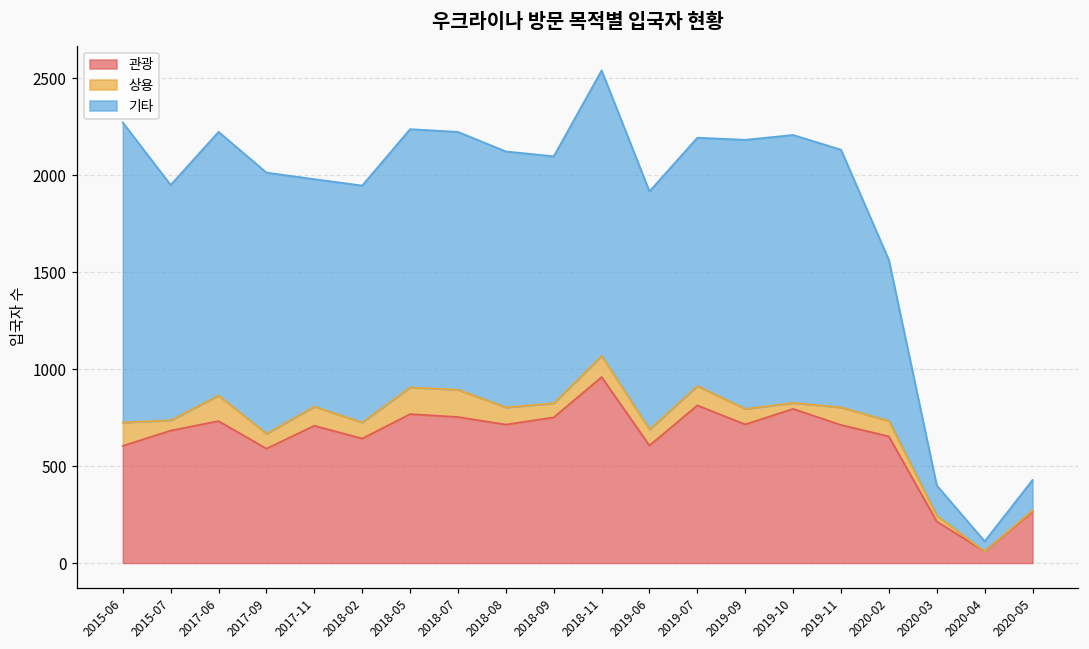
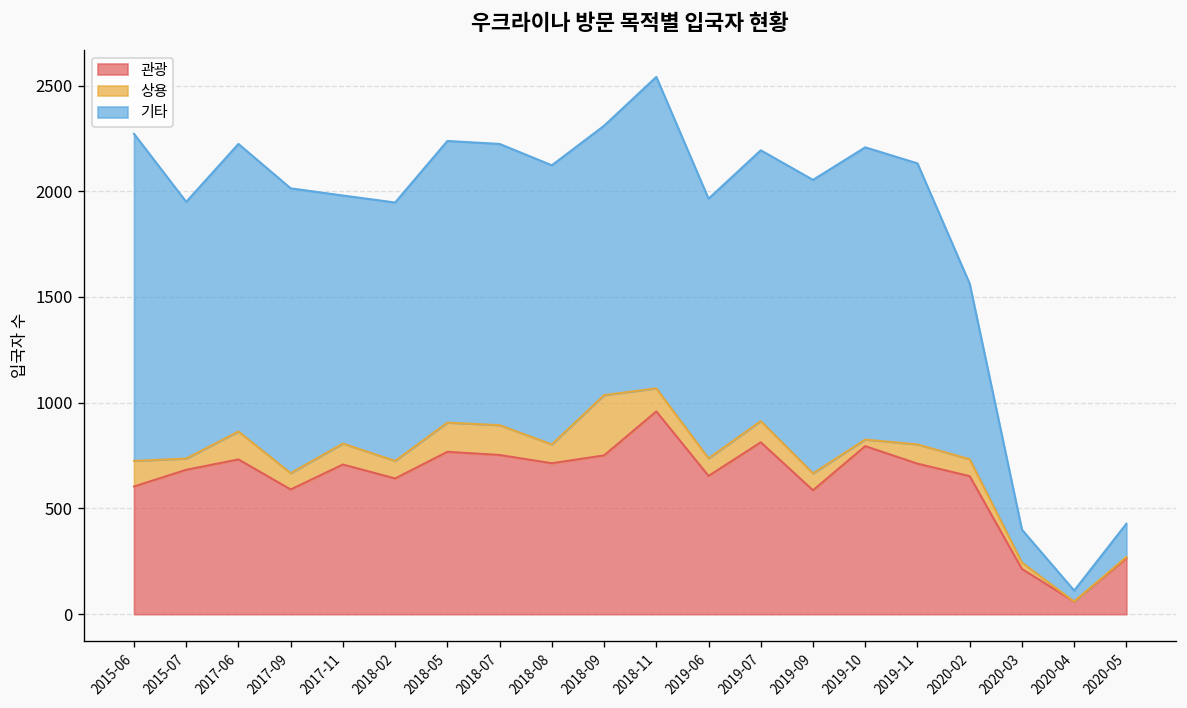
  {
    "관광": {
      "2015-06": 600,
      "2015-07": 680,
      "2017-06": 730,
      "2017-09": 590,
      "2017-11": 710,
      "2018-02": 640,
      "2018-05": 770,
      "2018-07": 750,
      "2018-08": 710,
      "2018-09": 750,
      "2018-11": 960,
-     "2019-06": 610,
+     "2019-06": 650,
      "2019-07": 810,
-     "2019-09": 720,
+     "2019-09": 590,
      "2019-10": 800,
      "2019-11": 710,
      "2020-02": 650,
      "2020-03": 210
    },
    "상용": {
      "2015-06": 120,
      "2015-07": 50,
      "2017-06": 130,
      "2017-09": 80,
      "2017-11": 100,
      "2018-02": 80,
      "2018-05": 140,
      "2018-07": 140,
      "2018-08": 90,
-     "2018-09": 70,
+     "2018-09": 290,
      "2018-11": 110,
      "2019-06": 80,
      "2019-07": 100,
      "2019-09": 80,
      "2019-10": 30,
      "2019-11": 90,
      "2020-02": 80,
      "2020-03": 30
    },
    "기타": {
      "2015-06": 1550,
      "2015-07": 1210,
      "2017-06": 1360,
      "2017-09": 1350,
      "2017-11": 1170,
      "2018-02": 1220,
      "2018-05": 1330,
      "2018-07": 1330,
      "2018-08": 1320,
      "2018-09": 1270,
      "2018-11": 1470,
      "2019-06": 1230,
      "2019-07": 1280,
      "2019-09": 1390,
      "2019-10": 1380,
      "2019-11": 1330,
      "2020-02": 830,
      "2020-03": 160,
      "2020-04": 50,
      "2020-05": 160
    }
  }
